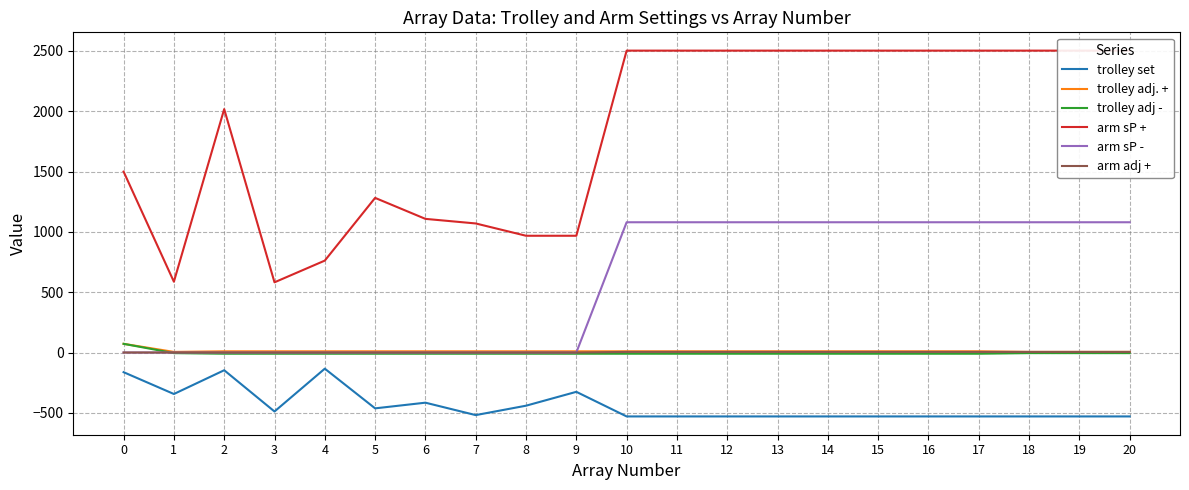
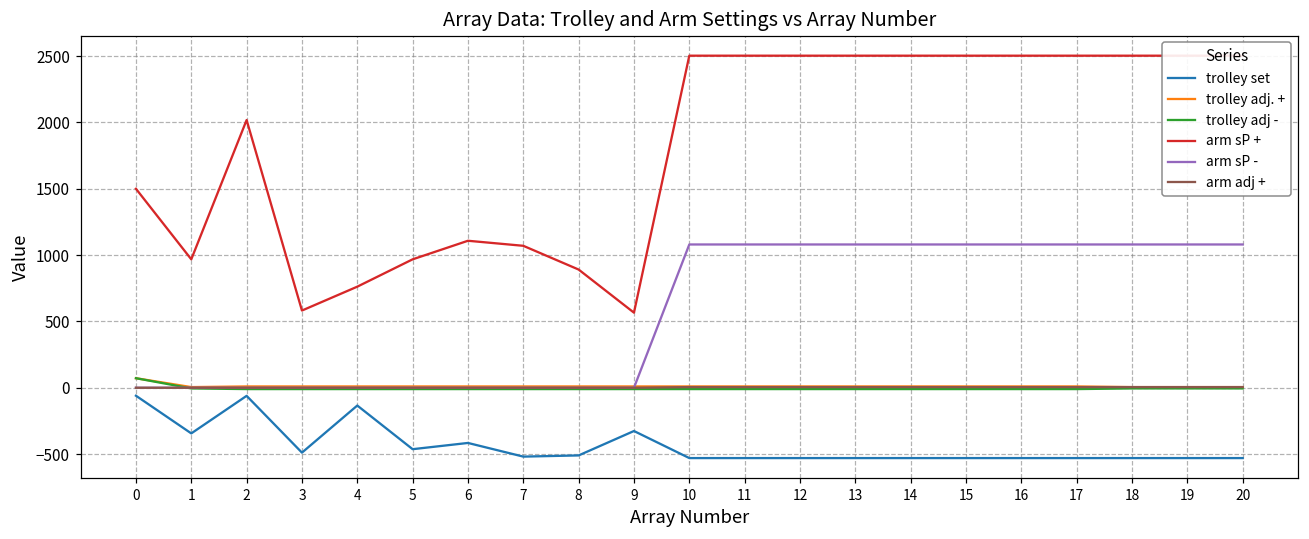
  {
    "trolley set": {
-     "0": -160,
+     "0": -60,
      "1": -340,
-     "2": -150,
+     "2": -60,
      "3": -490,
      "4": -130,
      "5": -460,
      "6": -420,
      "7": -520,
-     "8": -440,
+     "8": -510,
      "9": -330,
      "10": -530,
      "11": -530,
      "12": -530,
      "13": -530,
      "14": -530,
      "15": -530,
      "16": -530,
      "17": -530,
      "18": -530,
      "19": -530,
      "20": -530
    },
    "arm sP +": {
      "0": 1500,
-     "1": 590,
+     "1": 970,
      "2": 2020,
      "3": 580,
      "4": 760,
-     "5": 1280,
+     "5": 970,
      "6": 1110,
      "7": 1070,
-     "8": 970,
-     "9": 970,
+     "8": 890,
+     "9": 570,
      "10": 2500,
      "11": 2500,
      "12": 2500,
      "13": 2500,
      "14": 2500,
      "15": 2500,
      "16": 2500,
      "17": 2500,
      "18": 2500
    },
    "arm sP -": {
      "10": 1080,
      "11": 1080,
      "12": 1080,
      "13": 1080,
      "14": 1080,
      "15": 1080,
      "16": 1080,
      "17": 1080,
      "18": 1080,
      "19": 1080,
      "20": 1080
    }
  }
